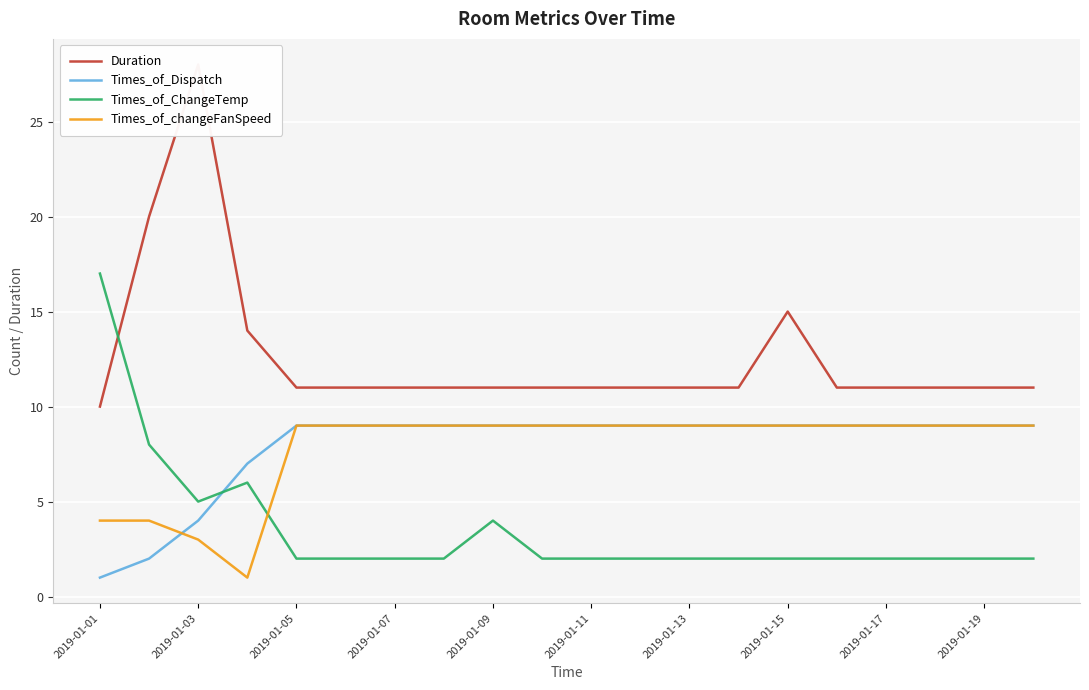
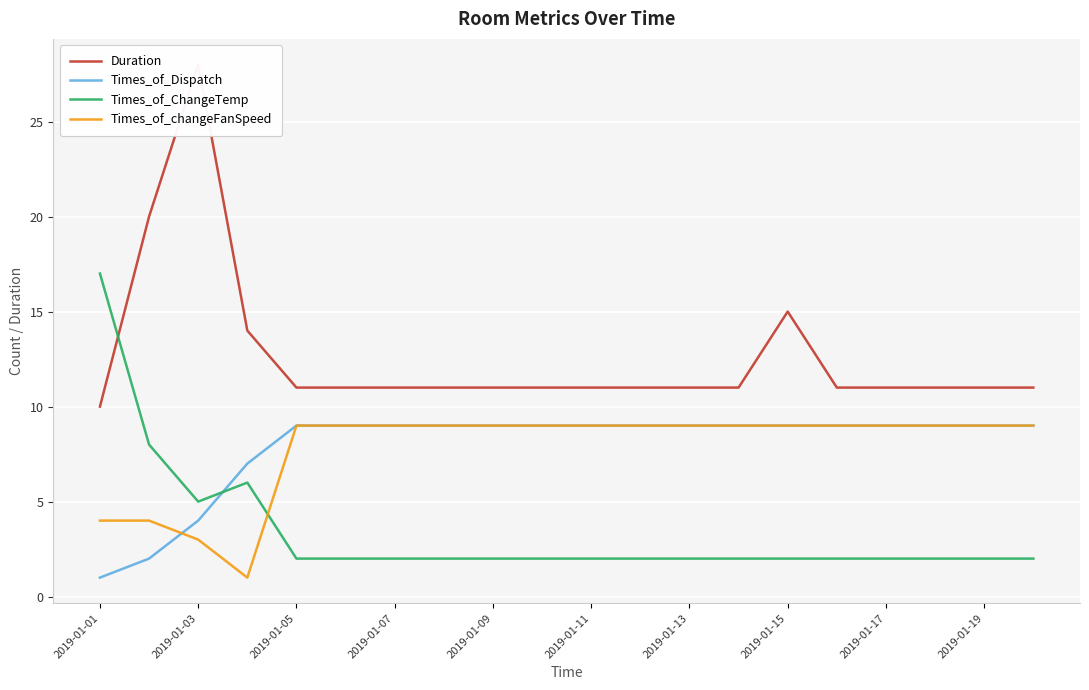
  {
    "Duration": {
      "2019-01-01": 10,
      "2019-01-05": 11,
      "2019-01-07": 11,
      "2019-01-09": 11,
      "2019-01-11": 11,
      "2019-01-13": 11,
      "2019-01-15": 15,
      "2019-01-17": 11,
      "2019-01-19": 11
    },
    "Times_of_Dispatch": {
      "2019-01-01": 1,
      "2019-01-03": 4
    },
    "Times_of_ChangeTemp": {
      "2019-01-01": 17,
      "2019-01-03": 5,
      "2019-01-05": 2,
      "2019-01-07": 2,
-     "2019-01-09": 4,
+     "2019-01-09": 2,
      "2019-01-11": 2,
      "2019-01-13": 2,
      "2019-01-15": 2,
      "2019-01-17": 2,
      "2019-01-19": 2
    },
    "Times_of_changeFanSpeed": {
      "2019-01-01": 4,
      "2019-01-03": 3
    }
  }
